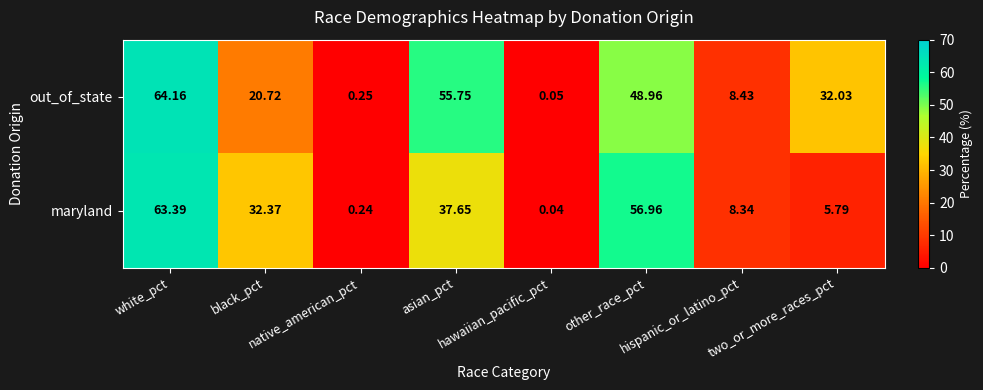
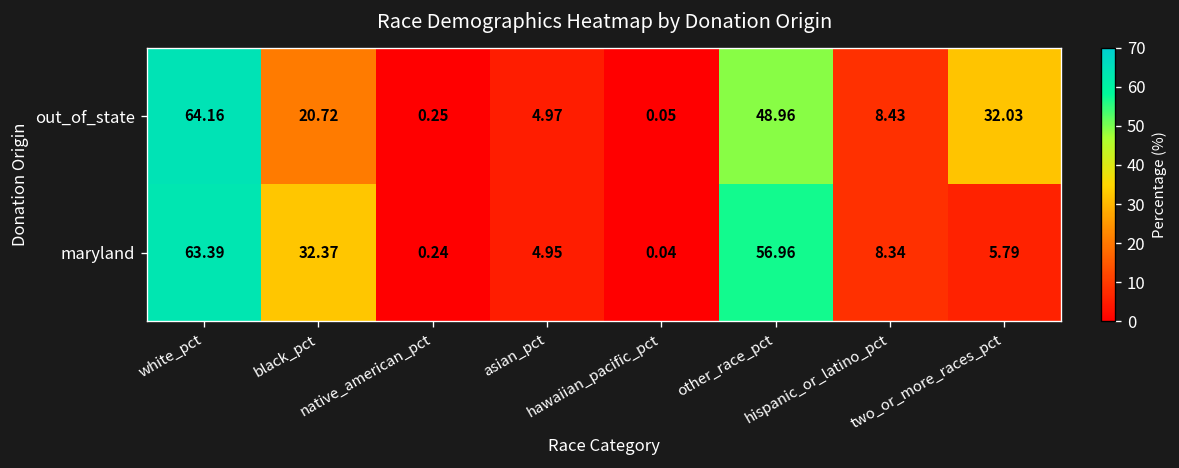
  {
    "out_of_state": {
      "white_pct": 64.16,
      "black_pct": 20.72,
      "native_american_pct": 0.25,
-     "asian_pct": 55.75,
+     "asian_pct": 4.97,
      "hawaiian_pacific_pct": 0.05,
      "other_race_pct": 48.96,
      "hispanic_or_latino_pct": 8.43,
      "two_or_more_races_pct": 32.03
    },
    "maryland": {
      "white_pct": 63.39,
      "black_pct": 32.37,
      "native_american_pct": 0.24,
-     "asian_pct": 37.65,
+     "asian_pct": 4.95,
      "hawaiian_pacific_pct": 0.04,
      "other_race_pct": 56.96,
      "hispanic_or_latino_pct": 8.34,
      "two_or_more_races_pct": 5.79
    }
  }
